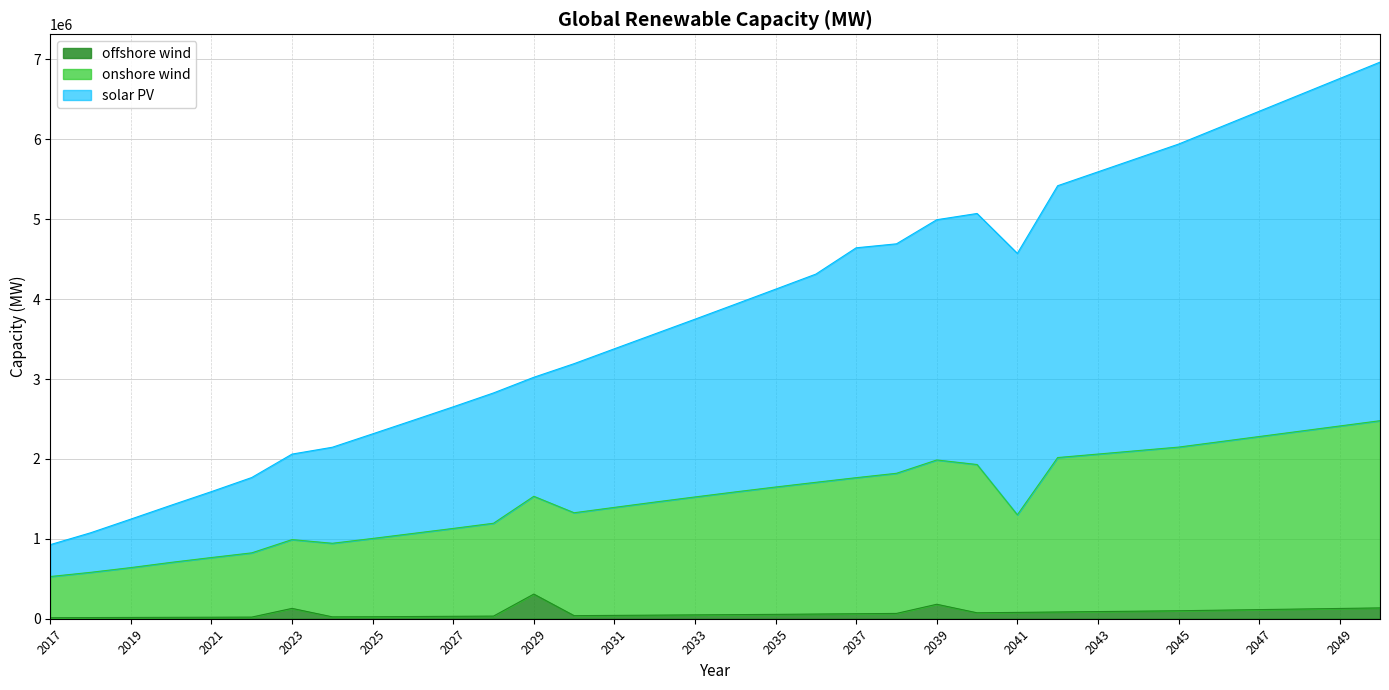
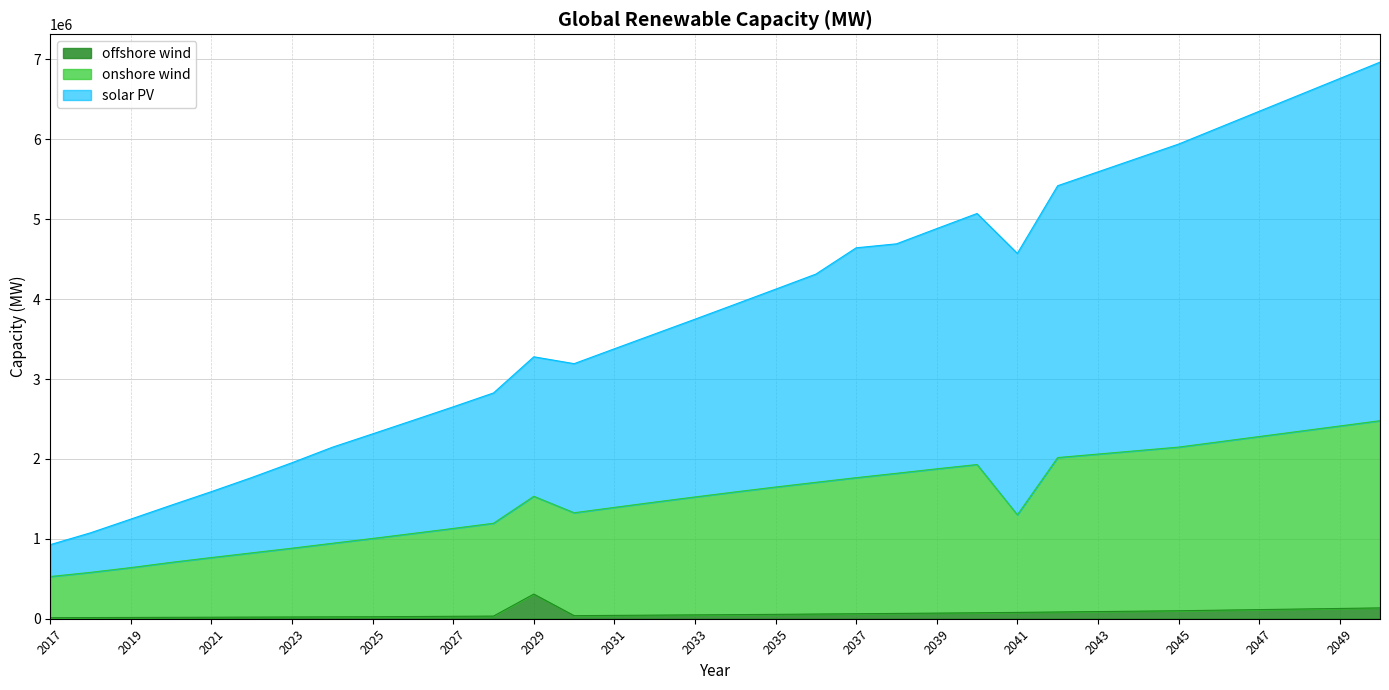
  {
    "offshore wind": {
      "2017": 0,
      "2019": 0,
      "2021": 0,
-     "2023": 100000,
+     "2023": 0,
      "2025": 0,
      "2027": 0,
      "2029": 300000,
      "2031": 0,
      "2033": 0,
      "2035": 100000,
      "2037": 100000,
-     "2039": 200000,
+     "2039": 100000,
      "2041": 100000,
      "2043": 100000,
      "2045": 100000,
      "2047": 100000,
      "2049": 100000
    },
    "onshore wind": {
      "2017": 500000,
      "2019": 600000,
      "2021": 700000,
      "2023": 900000,
      "2025": 1000000,
      "2027": 1100000,
      "2029": 1200000,
      "2031": 1400000,
      "2033": 1500000,
      "2035": 1600000,
      "2037": 1700000,
      "2039": 1800000,
      "2041": 1200000,
      "2043": 2000000,
      "2045": 2000000,
      "2047": 2200000,
      "2049": 2300000
    },
    "solar PV": {
      "2017": 400000,
      "2019": 600000,
      "2021": 800000,
      "2023": 1100000,
      "2025": 1300000,
      "2027": 1500000,
-     "2029": 1500000,
+     "2029": 1700000,
      "2031": 2000000,
      "2033": 2200000,
      "2035": 2500000,
      "2037": 2900000,
      "2039": 3000000,
      "2041": 3300000,
      "2043": 3500000,
      "2045": 3800000,
      "2047": 4100000,
      "2049": 4300000
    }
  }
